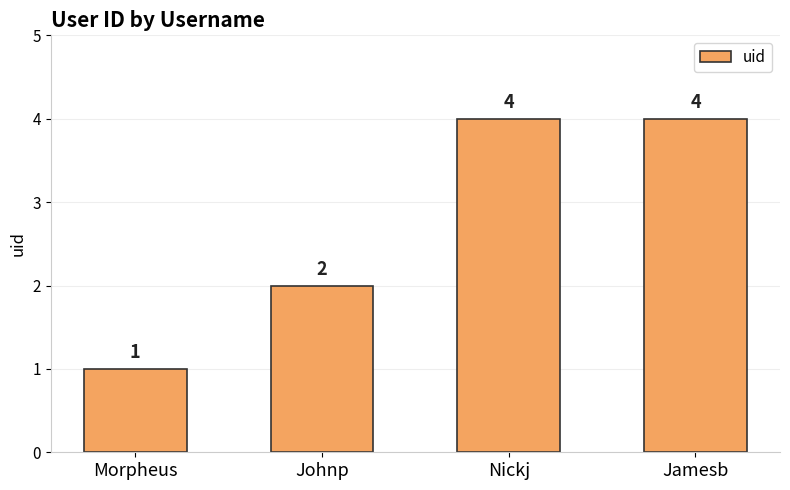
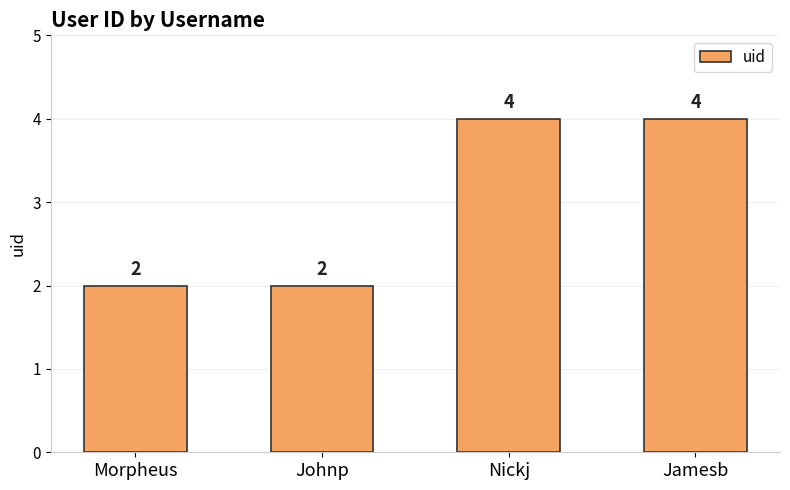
  {
-   "Morpheus": 1,
+   "Morpheus": 2,
    "Johnp": 2,
    "Nickj": 4,
    "Jamesb": 4
  }
